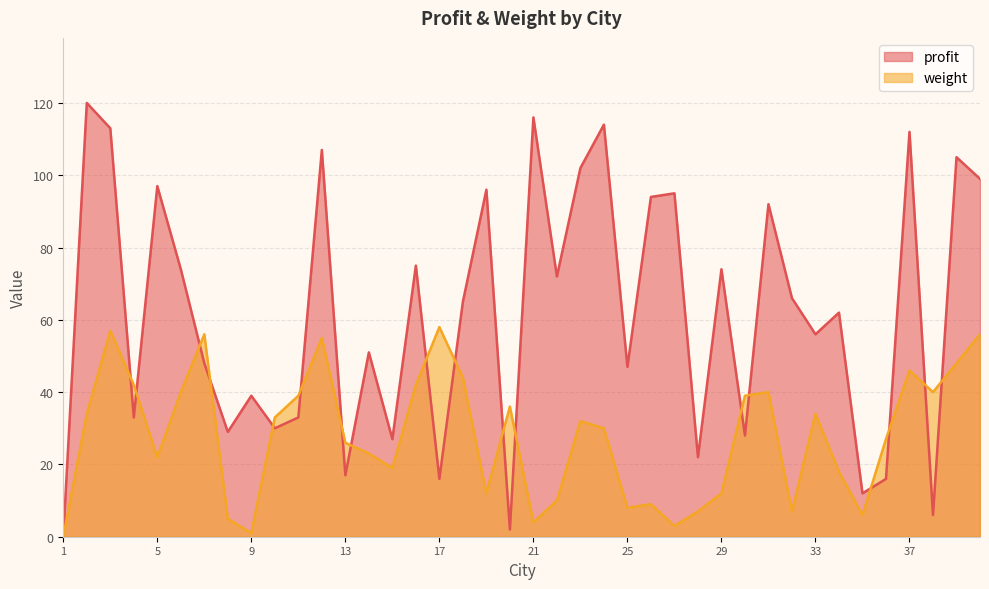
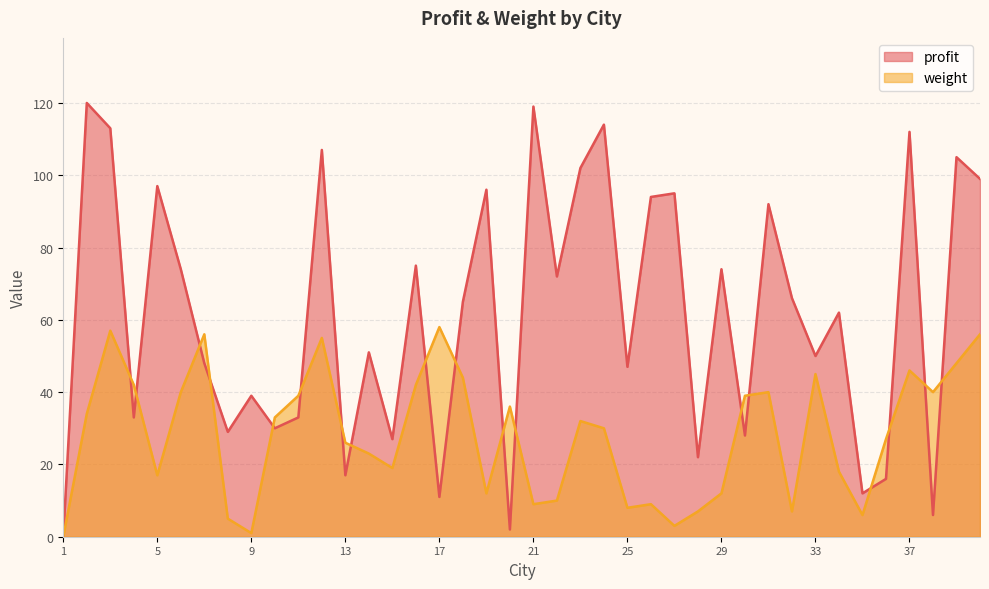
  {
    "profit": {
      "5": 97,
      "9": 39,
      "13": 17,
-     "17": 16,
-     "21": 116,
+     "17": 11,
+     "21": 119,
      "25": 47,
      "29": 74,
-     "33": 56,
+     "33": 50,
      "37": 112
    },
    "weight": {
-     "5": 22,
+     "5": 17,
      "9": 1,
      "13": 26,
      "17": 58,
-     "21": 4,
+     "21": 9,
      "25": 8,
      "29": 12,
-     "33": 34,
+     "33": 45,
      "37": 46
    }
  }
